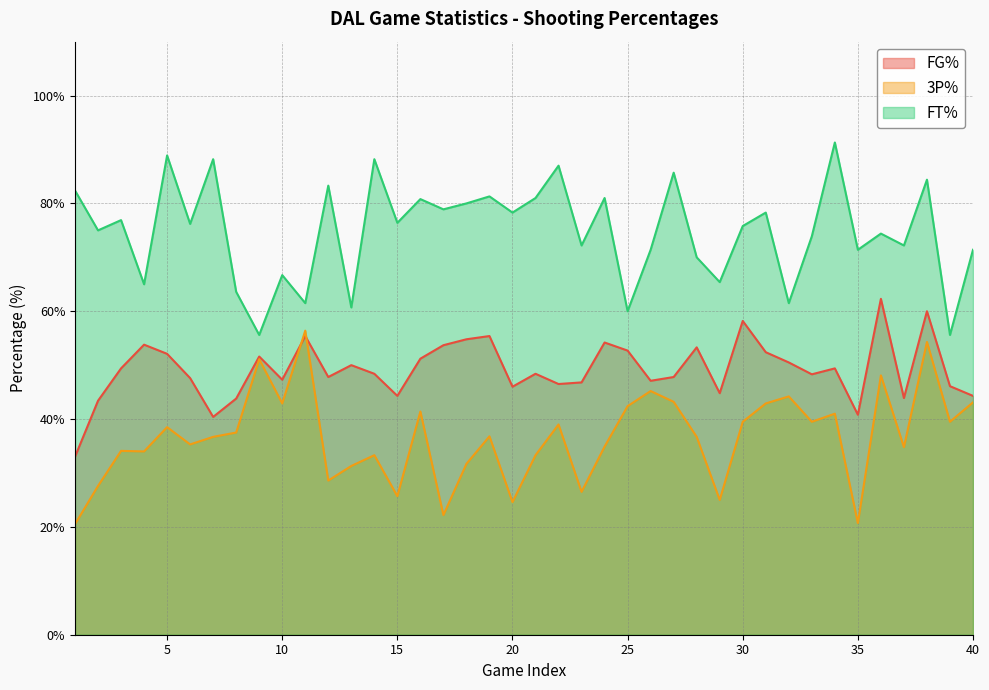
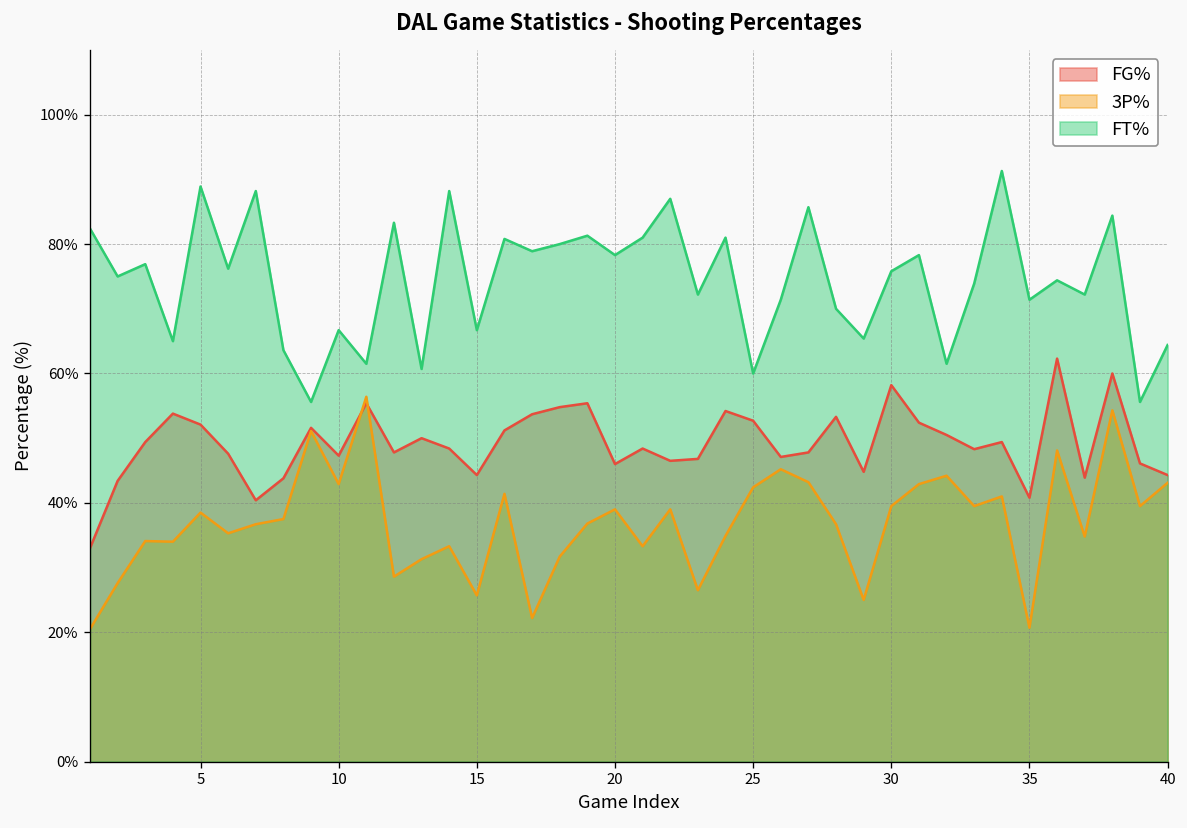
  {
    "FG%": {
      "5": "52%",
      "10": "47%",
      "15": "44%",
      "20": "46%",
      "25": "53%",
      "30": "58%",
      "35": "41%",
      "40": "44%"
    },
    "3P%": {
      "5": "39%",
      "10": "43%",
      "15": "26%",
-     "20": "25%",
+     "20": "39%",
      "25": "42%",
      "30": "40%",
      "35": "21%",
      "40": "43%"
    },
    "FT%": {
      "5": "89%",
      "10": "67%",
-     "15": "76%",
+     "15": "67%",
      "20": "78%",
      "25": "60%",
      "30": "76%",
      "35": "71%",
-     "40": "71%"
+     "40": "64%"
    }
  }
